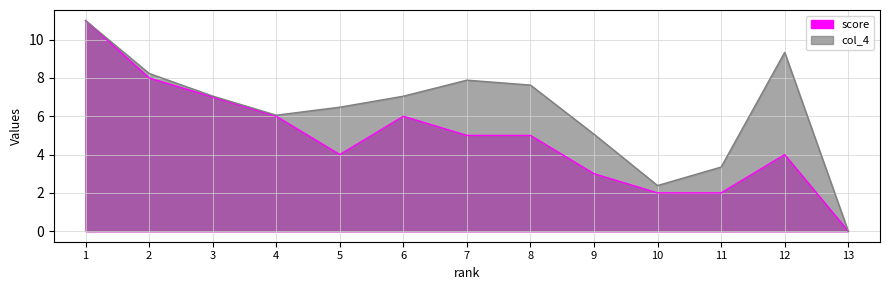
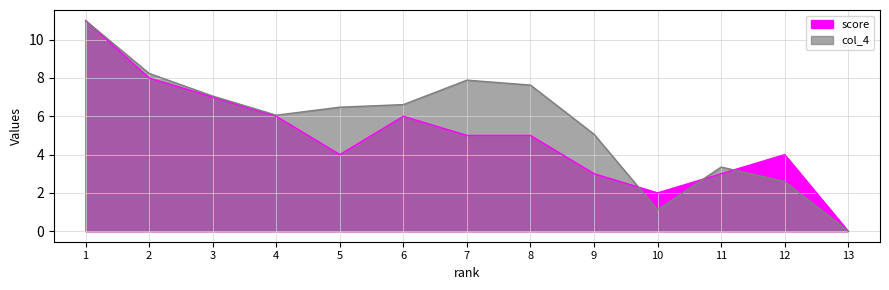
  {
    "score": {
      "2": 8,
      "5": 4,
      "6": 6,
      "7": 5,
      "8": 5,
      "9": 3,
      "10": 2,
-     "11": 2,
+     "11": 3,
      "12": 4
    },
    "col_4": {
      "2": 8.2,
      "5": 6.5,
-     "6": 7.0,
+     "6": 6.6,
      "7": 7.9,
      "8": 7.6,
      "9": 5.1,
-     "10": 2.4,
+     "10": 1.1,
      "11": 3.3,
-     "12": 9.3
+     "12": 2.6
    }
  }
